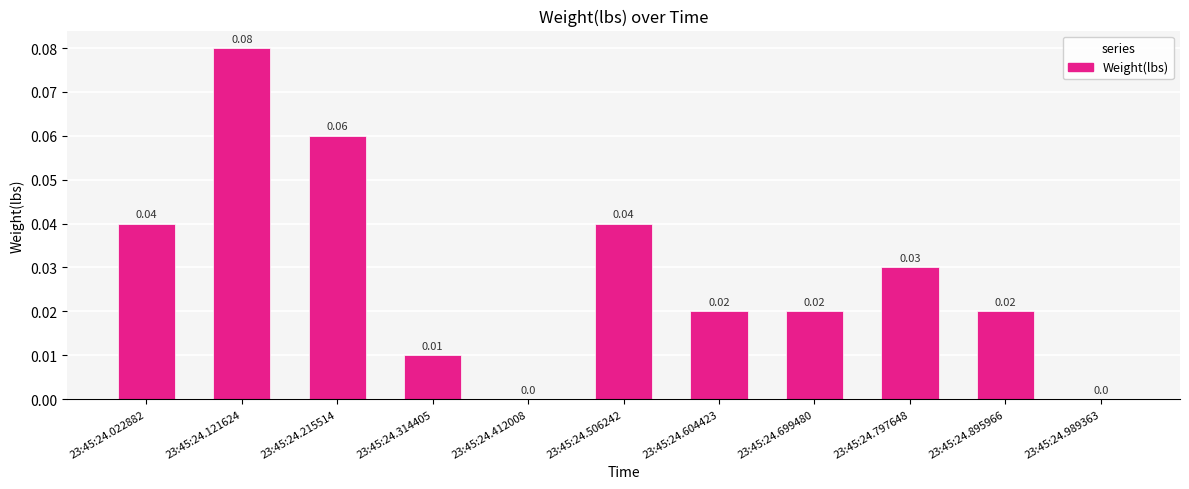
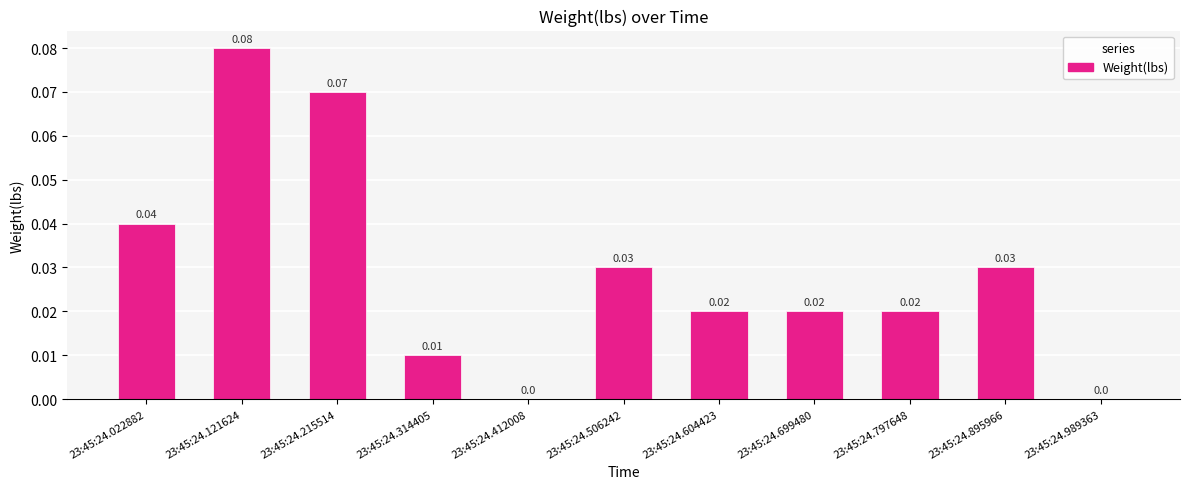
  {
    "23:45:24.022882": 0.04,
    "23:45:24.121624": 0.08,
-   "23:45:24.215514": 0.06,
+   "23:45:24.215514": 0.07,
    "23:45:24.314405": 0.01,
    "23:45:24.412008": 0.0,
-   "23:45:24.506242": 0.04,
+   "23:45:24.506242": 0.03,
    "23:45:24.604423": 0.02,
    "23:45:24.699480": 0.02,
-   "23:45:24.797648": 0.03,
-   "23:45:24.895966": 0.02,
+   "23:45:24.797648": 0.02,
+   "23:45:24.895966": 0.03,
    "23:45:24.989363": 0.0
  }
